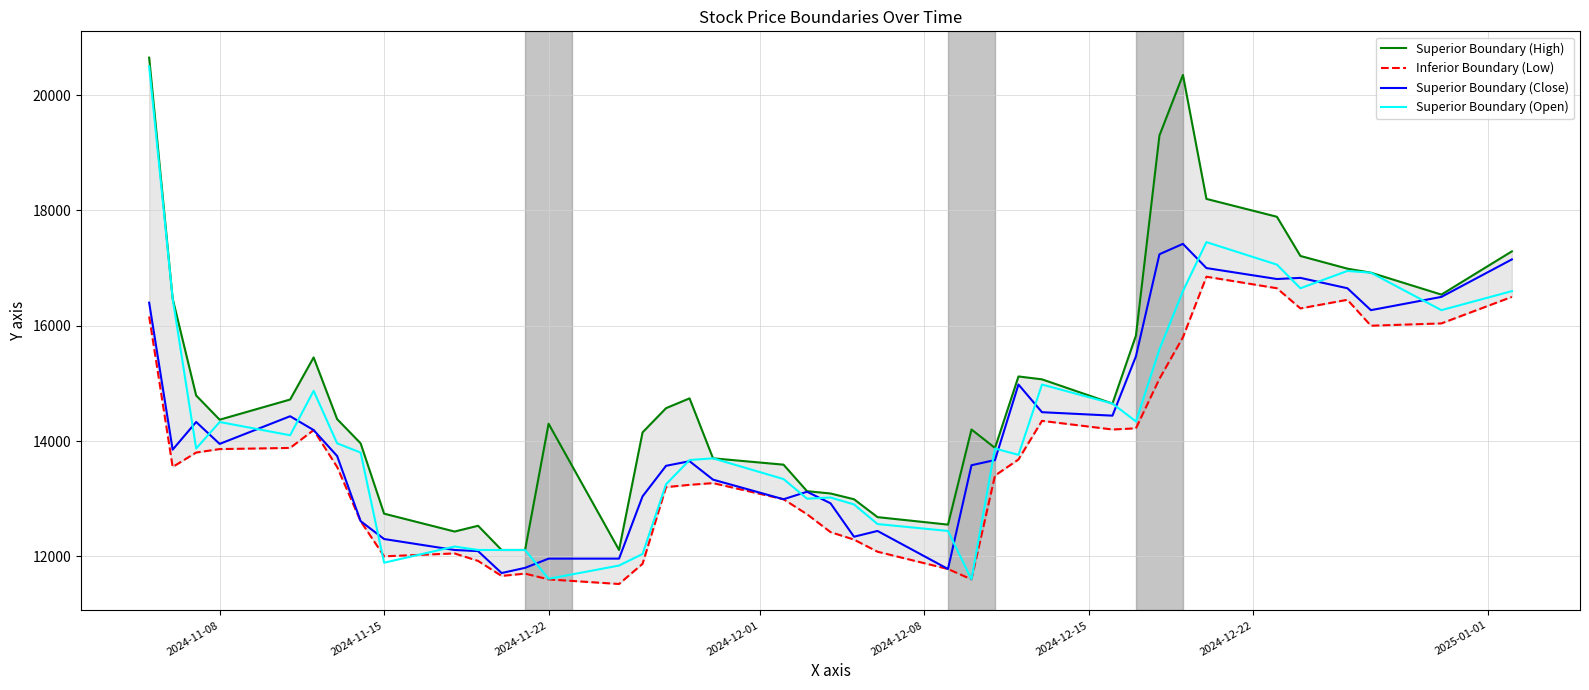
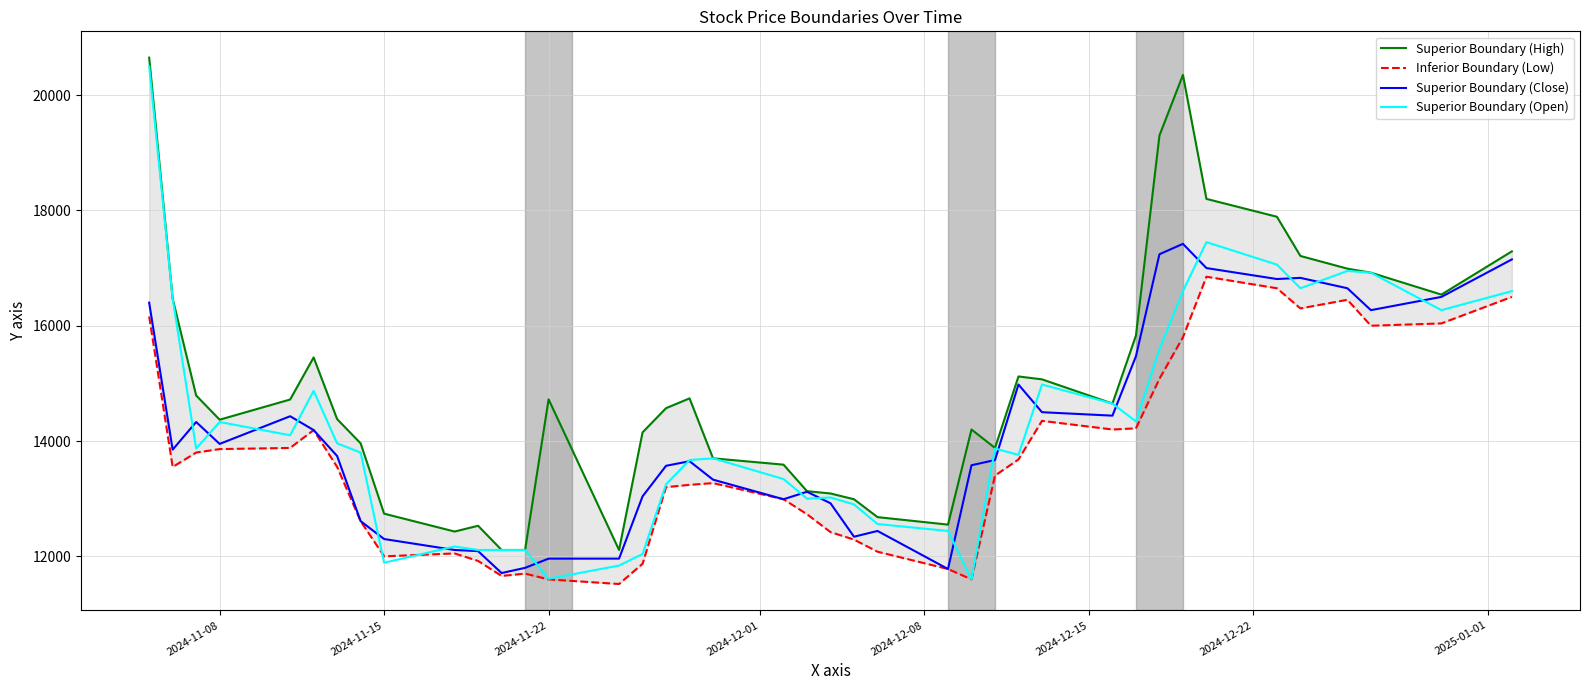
  {
    "Superior Boundary (High)": {
      "2024-11-15": 12700,
-     "2024-11-22": 14300
+     "2024-11-22": 14700
    },
    "Inferior Boundary (Low)": {
      "2024-11-08": 13900,
      "2024-11-15": 12000
    },
    "Superior Boundary (Close)": {
      "2024-11-08": 14000,
      "2024-11-15": 12300,
      "2024-11-22": 12000
    },
    "Superior Boundary (Open)": {
      "2024-11-15": 11900
    }
  }
